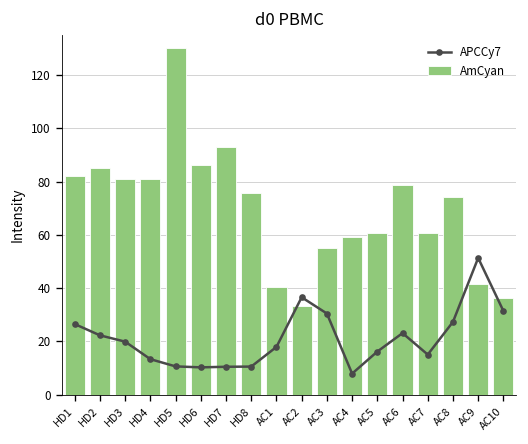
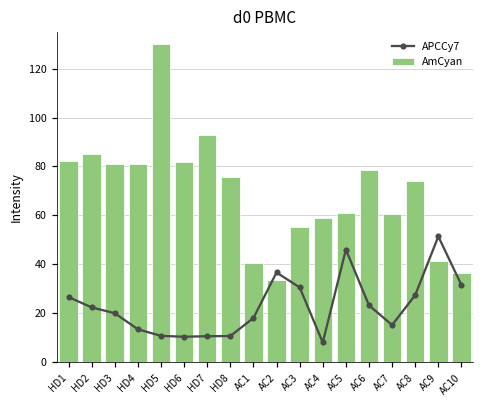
  {
    "APCCy7": {
      "HD1": 26,
      "HD2": 22,
      "HD3": 20,
      "HD4": 13,
      "HD5": 11,
      "HD6": 10,
      "HD7": 10,
      "HD8": 11,
      "AC1": 18,
      "AC2": 37,
      "AC3": 30,
      "AC4": 8,
-     "AC5": 16,
+     "AC5": 46,
      "AC6": 23,
      "AC7": 15,
      "AC8": 27,
      "AC9": 51,
      "AC10": 31
    },
    "AmCyan": {
      "HD1": 82,
      "HD2": 85,
      "HD3": 81,
      "HD4": 81,
      "HD5": 130,
-     "HD6": 86,
+     "HD6": 82,
      "HD7": 93,
      "HD8": 76,
      "AC1": 40,
      "AC2": 33,
      "AC3": 55,
      "AC4": 59,
      "AC5": 61,
      "AC6": 79,
      "AC7": 61,
      "AC8": 74,
      "AC9": 41,
      "AC10": 36
    }
  }
